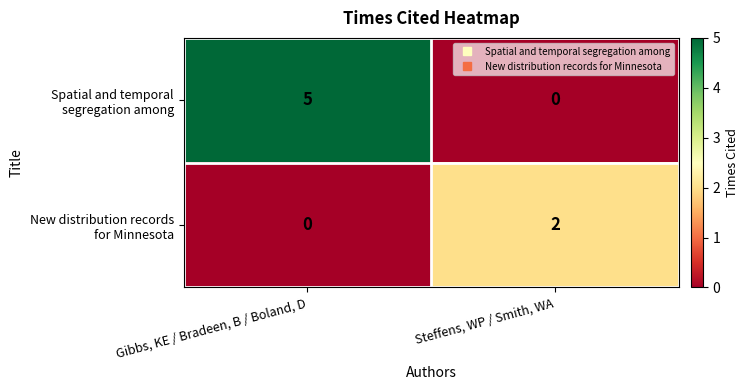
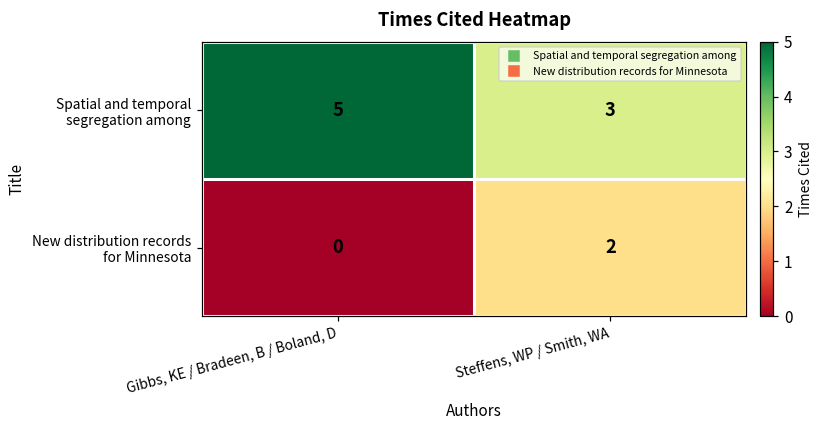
  {
    "Spatial and temporal segregation among": {
      "Gibbs, KE / Bradeen, B / Boland, D": 5,
-     "Steffens, WP / Smith, WA": 0
+     "Steffens, WP / Smith, WA": 3
    },
    "New distribution records for Minnesota": {
      "Gibbs, KE / Bradeen, B / Boland, D": 0,
      "Steffens, WP / Smith, WA": 2
    }
  }
